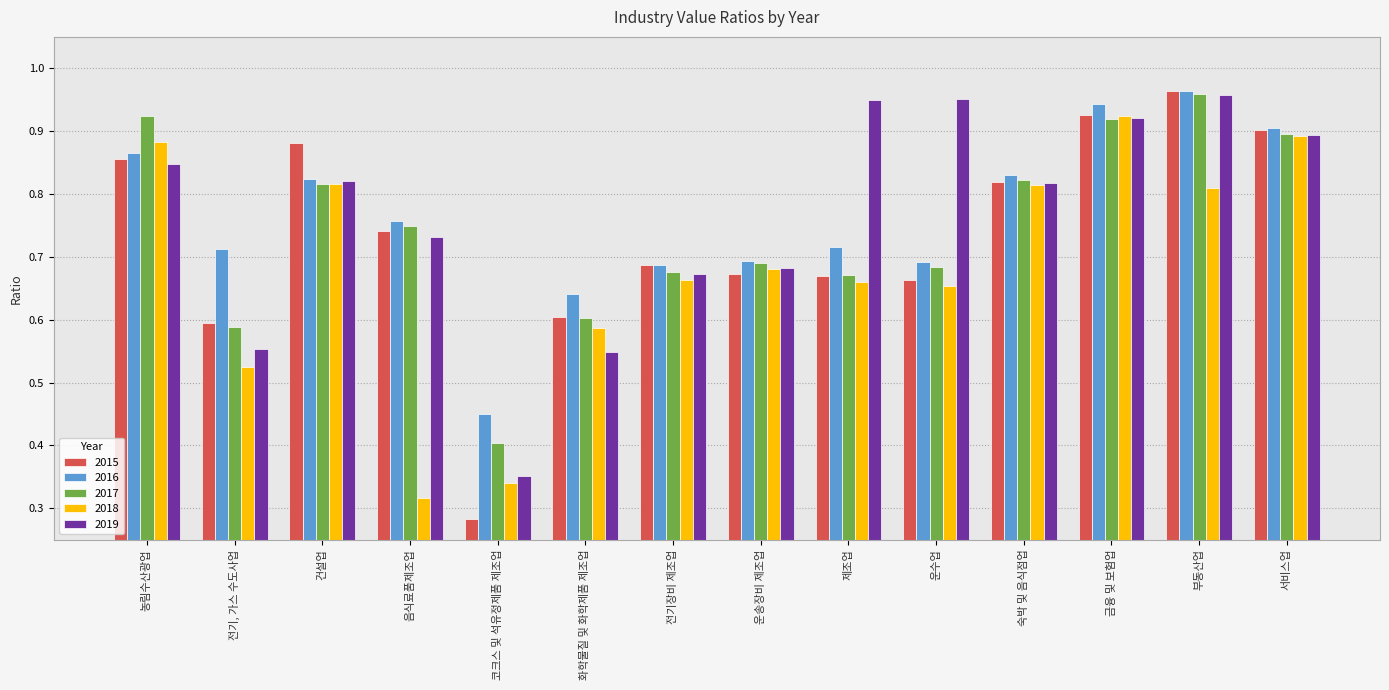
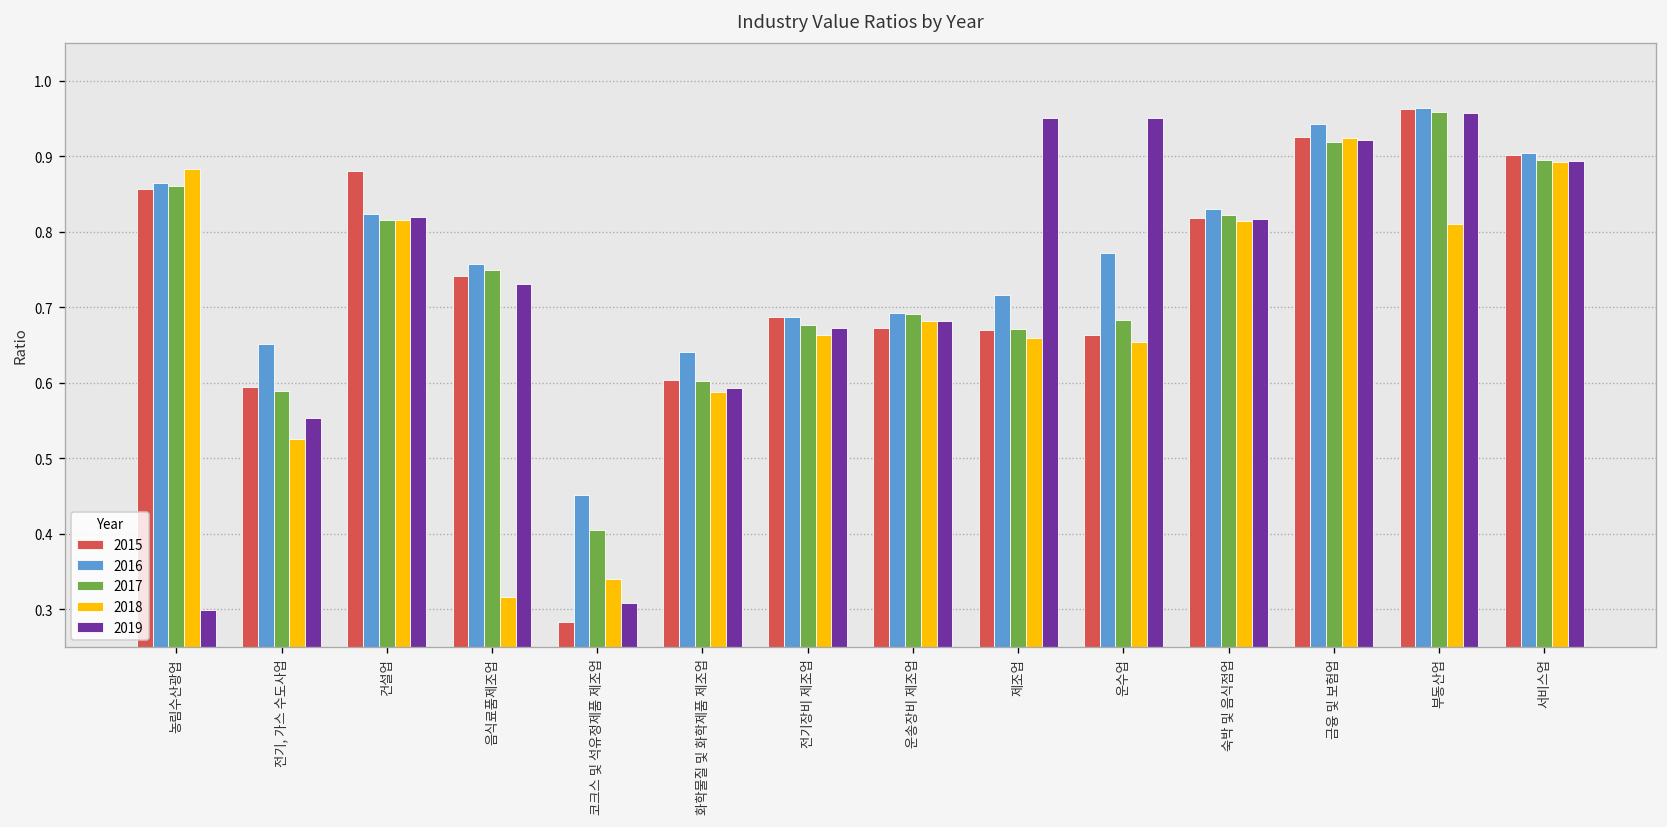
  {
    "2015": {
      "농림수산광업": 0.86,
      "전기, 가스 수도사업": 0.59,
      "건설업": 0.88,
      "음식료품제조업": 0.74,
      "코크스 및 석유정제품 제조업": 0.28,
      "화학물질 및 화학제품 제조업": 0.60,
      "전기장비 제조업": 0.69,
      "운송장비 제조업": 0.67,
      "제조업": 0.67,
      "운수업": 0.66,
      "숙박 및 음식점업": 0.82,
      "금융 및 보험업": 0.93,
      "부동산업": 0.96,
      "서비스업": 0.90
    },
    "2016": {
      "농림수산광업": 0.87,
-     "전기, 가스 수도사업": 0.71,
+     "전기, 가스 수도사업": 0.65,
      "건설업": 0.82,
      "음식료품제조업": 0.76,
      "코크스 및 석유정제품 제조업": 0.45,
      "화학물질 및 화학제품 제조업": 0.64,
      "전기장비 제조업": 0.69,
      "운송장비 제조업": 0.69,
      "제조업": 0.72,
-     "운수업": 0.69,
+     "운수업": 0.77,
      "숙박 및 음식점업": 0.83,
      "금융 및 보험업": 0.94,
      "부동산업": 0.96,
      "서비스업": 0.90
    },
    "2017": {
-     "농림수산광업": 0.92,
+     "농림수산광업": 0.86,
      "전기, 가스 수도사업": 0.59,
      "건설업": 0.82,
      "음식료품제조업": 0.75,
      "코크스 및 석유정제품 제조업": 0.40,
      "화학물질 및 화학제품 제조업": 0.60,
      "전기장비 제조업": 0.68,
      "운송장비 제조업": 0.69,
      "제조업": 0.67,
      "운수업": 0.68,
      "숙박 및 음식점업": 0.82,
      "금융 및 보험업": 0.92,
      "부동산업": 0.96,
      "서비스업": 0.90
    },
    "2018": {
      "농림수산광업": 0.88,
      "전기, 가스 수도사업": 0.53,
      "건설업": 0.82,
      "음식료품제조업": 0.32,
      "코크스 및 석유정제품 제조업": 0.34,
      "화학물질 및 화학제품 제조업": 0.59,
      "전기장비 제조업": 0.66,
      "운송장비 제조업": 0.68,
      "제조업": 0.66,
      "운수업": 0.65,
      "숙박 및 음식점업": 0.81,
      "금융 및 보험업": 0.92,
      "부동산업": 0.81,
      "서비스업": 0.89
    },
    "2019": {
-     "농림수산광업": 0.85,
+     "농림수산광업": 0.30,
      "전기, 가스 수도사업": 0.55,
      "건설업": 0.82,
      "음식료품제조업": 0.73,
-     "코크스 및 석유정제품 제조업": 0.35,
-     "화학물질 및 화학제품 제조업": 0.55,
+     "코크스 및 석유정제품 제조업": 0.31,
+     "화학물질 및 화학제품 제조업": 0.59,
      "전기장비 제조업": 0.67,
      "운송장비 제조업": 0.68,
      "제조업": 0.95,
      "운수업": 0.95,
      "숙박 및 음식점업": 0.82,
      "금융 및 보험업": 0.92,
      "부동산업": 0.96,
      "서비스업": 0.89
    }
  }
